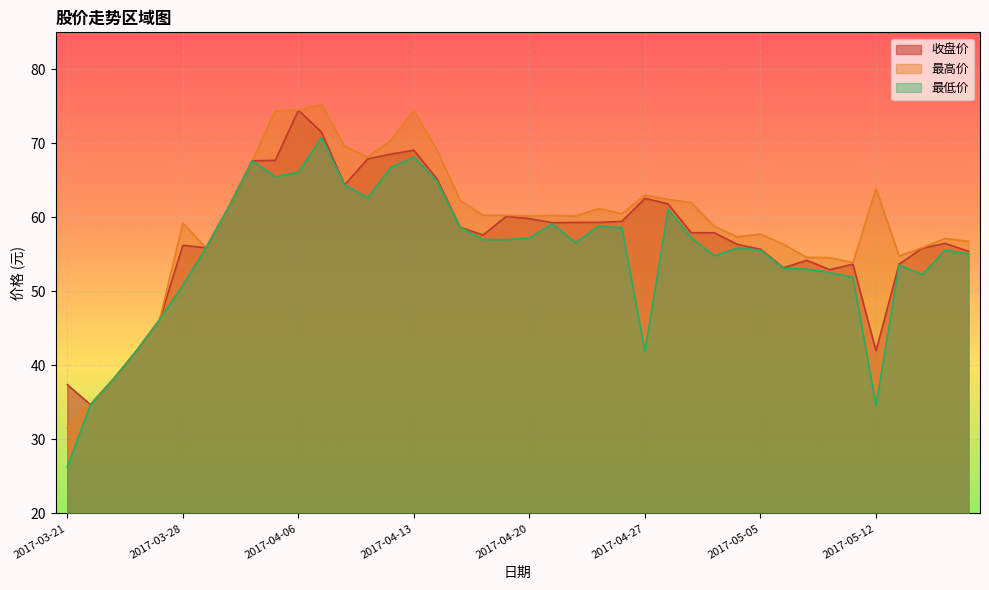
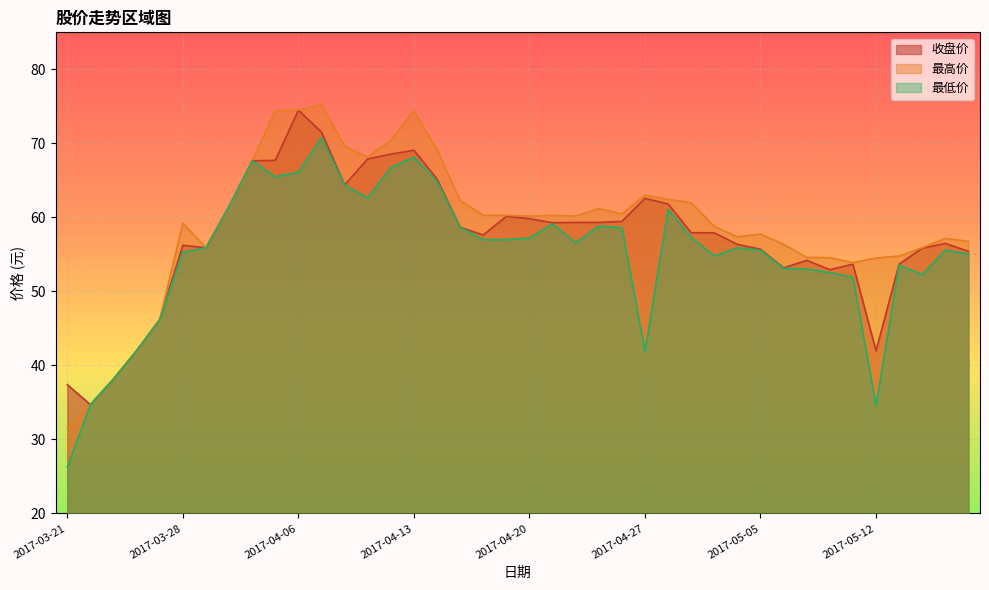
  {
    "收盘价": {
      "2017-03-21": 37,
      "2017-03-28": 56,
      "2017-04-13": 69,
      "2017-04-20": 60,
      "2017-04-27": 63,
      "2017-05-12": 42
    },
    "最高价": {
      "2017-03-21": 32,
      "2017-03-28": 59,
      "2017-04-13": 74,
      "2017-04-20": 60,
      "2017-04-27": 63,
      "2017-05-05": 58,
-     "2017-05-12": 64
+     "2017-05-12": 55
    },
    "最低价": {
      "2017-03-21": 26,
-     "2017-03-28": 51,
+     "2017-03-28": 55,
      "2017-04-06": 66,
      "2017-04-13": 68,
      "2017-04-20": 57,
      "2017-04-27": 42,
      "2017-05-12": 35
    }
  }
